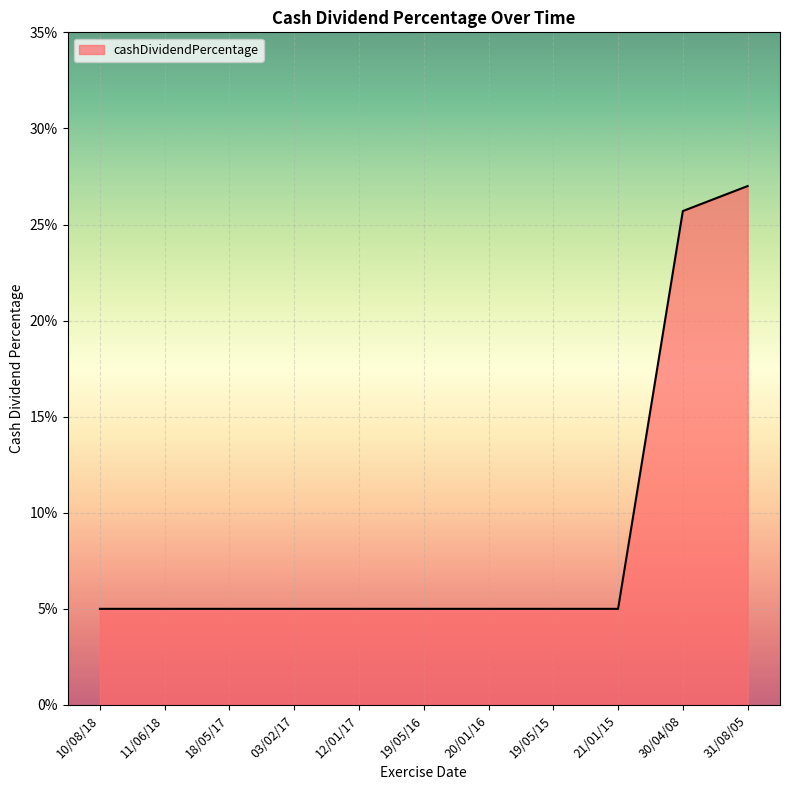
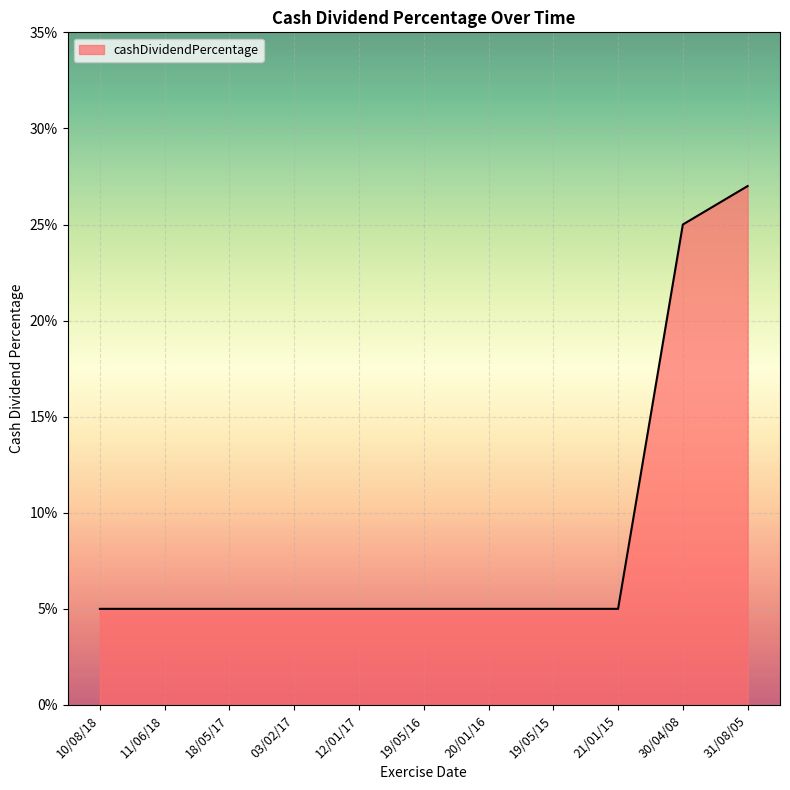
  {
    "10/08/18": "5.0%",
    "11/06/18": "5.0%",
    "18/05/17": "5.0%",
    "03/02/17": "5.0%",
    "12/01/17": "5.0%",
    "19/05/16": "5.0%",
    "20/01/16": "5.0%",
    "19/05/15": "5.0%",
    "21/01/15": "5.0%",
-   "30/04/08": "25.7%",
+   "30/04/08": "25.0%",
    "31/08/05": "27.0%"
  }
